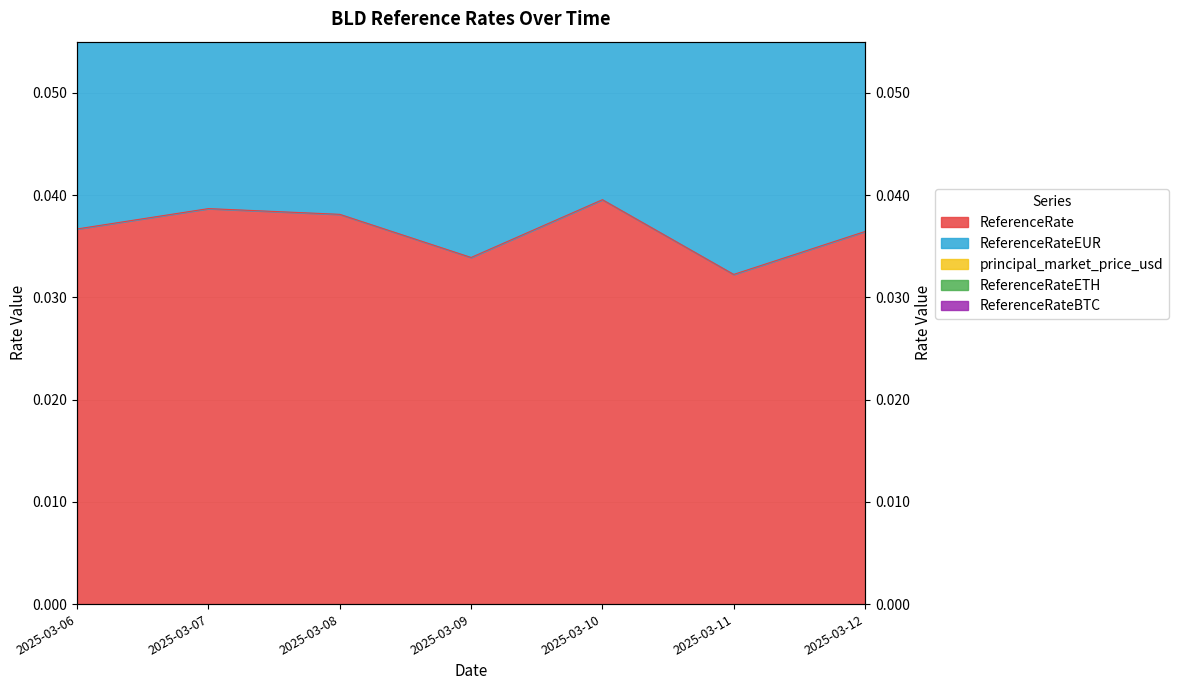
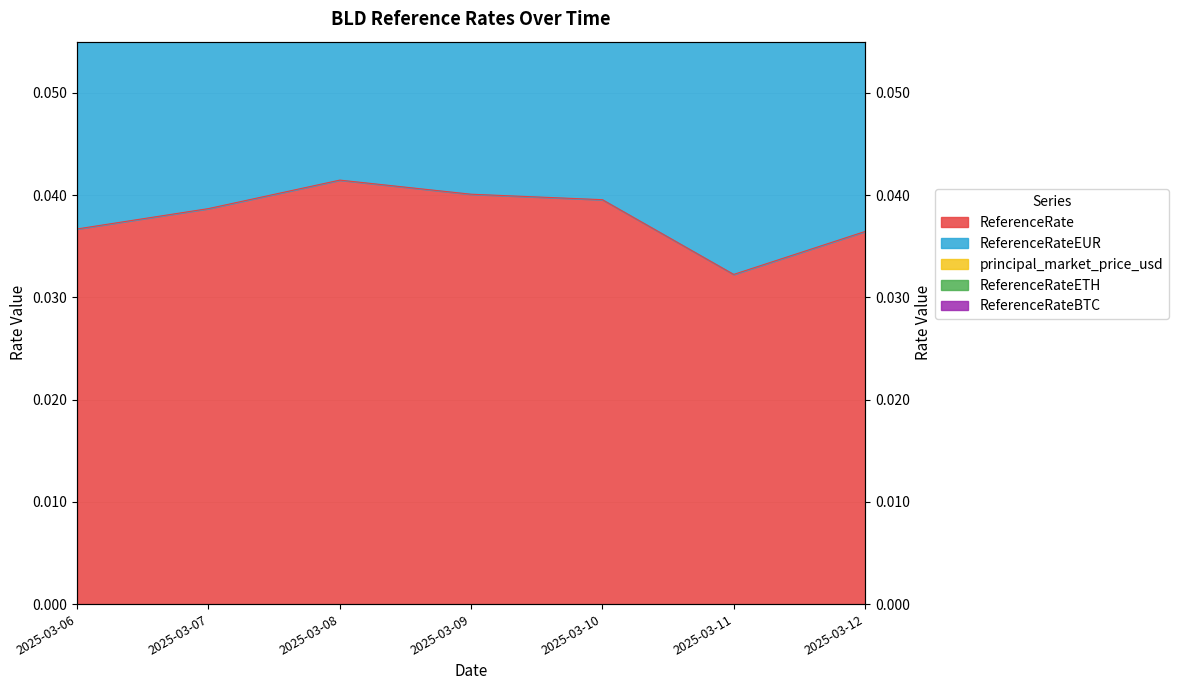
  {
    "ReferenceRate": {
      "2025-03-06": 0.0367,
      "2025-03-07": 0.0387,
-     "2025-03-08": 0.0381,
-     "2025-03-09": 0.0339,
+     "2025-03-08": 0.0415,
+     "2025-03-09": 0.0401,
      "2025-03-10": 0.0395,
      "2025-03-11": 0.0322,
      "2025-03-12": 0.0364
    }
  }
